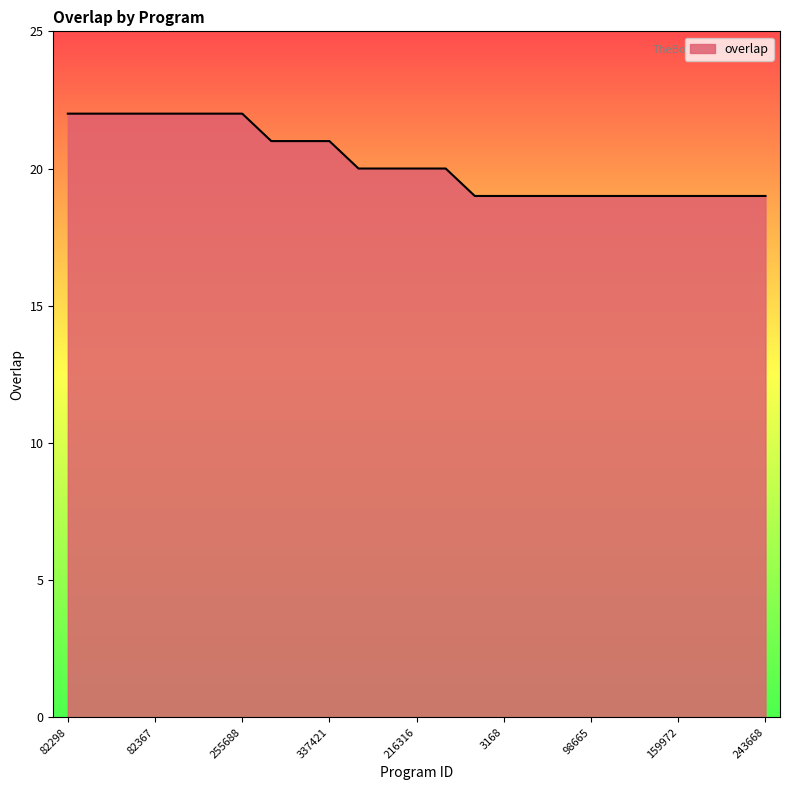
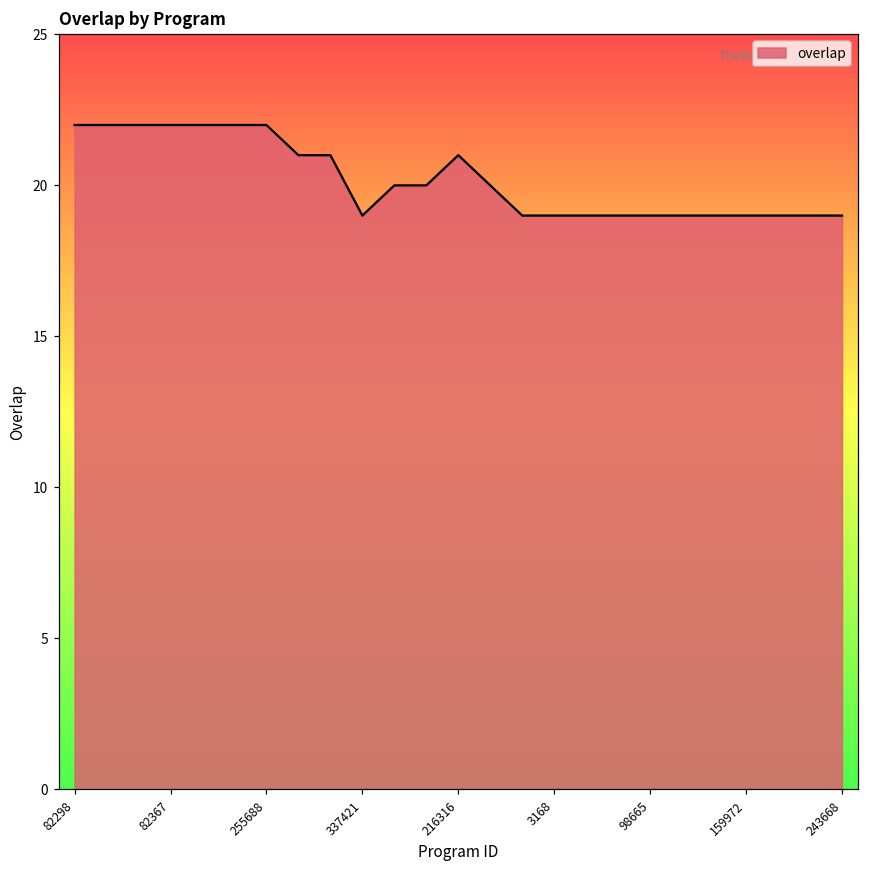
  {
    "82298": 22,
    "82367": 22,
    "255688": 22,
-   "337421": 21,
-   "216316": 20,
+   "337421": 19,
+   "216316": 21,
    "3168": 19,
    "98665": 19,
    "159972": 19,
    "243668": 19
  }
